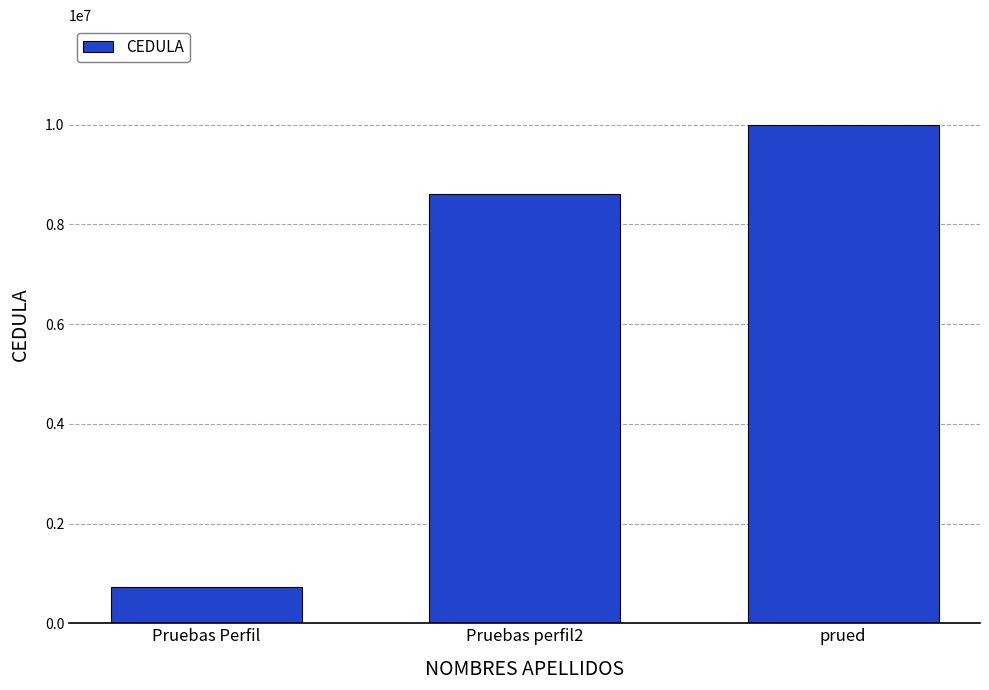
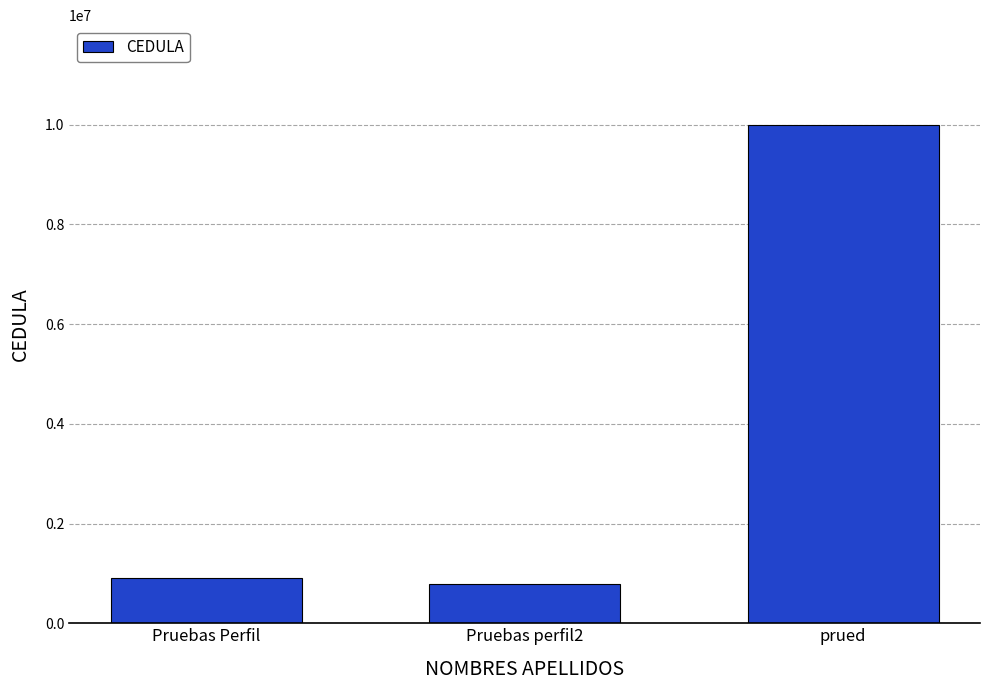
  {
-   "Pruebas Perfil": 700000,
-   "Pruebas perfil2": 8600000,
+   "Pruebas Perfil": 900000,
+   "Pruebas perfil2": 800000,
    "prued": 10000000
  }
